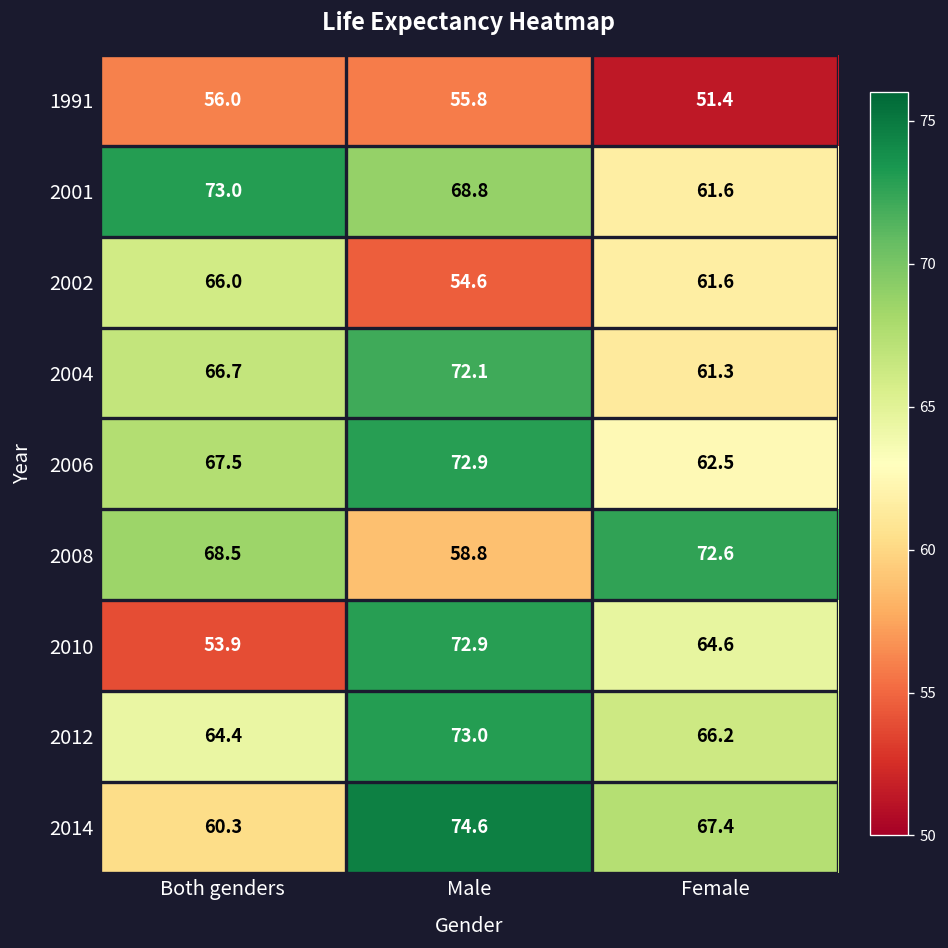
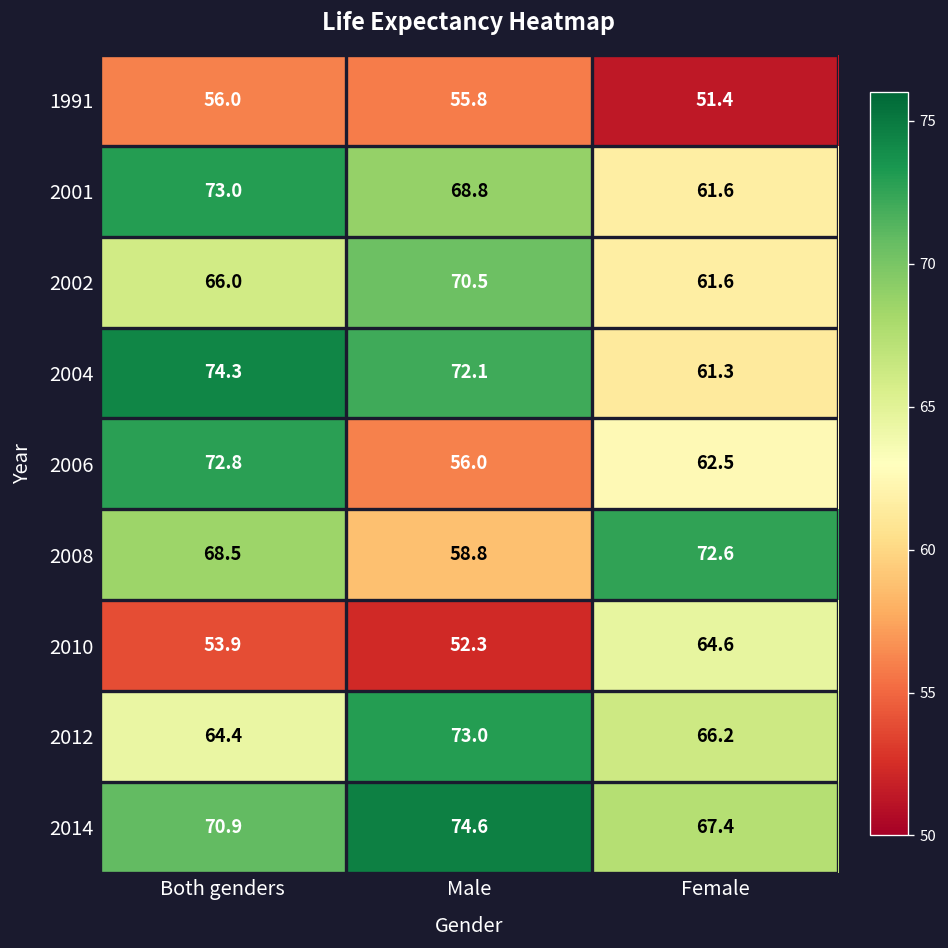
  {
    "1991": {
      "Both genders": 56.0,
      "Male": 55.8,
      "Female": 51.4
    },
    "2001": {
      "Both genders": 73.0,
      "Male": 68.8,
      "Female": 61.6
    },
    "2002": {
      "Both genders": 66.0,
-     "Male": 54.6,
+     "Male": 70.5,
      "Female": 61.6
    },
    "2004": {
-     "Both genders": 66.7,
+     "Both genders": 74.3,
      "Male": 72.1,
      "Female": 61.3
    },
    "2006": {
-     "Both genders": 67.5,
-     "Male": 72.9,
+     "Both genders": 72.8,
+     "Male": 56.0,
      "Female": 62.5
    },
    "2008": {
      "Both genders": 68.5,
      "Male": 58.8,
      "Female": 72.6
    },
    "2010": {
      "Both genders": 53.9,
-     "Male": 72.9,
+     "Male": 52.3,
      "Female": 64.6
    },
    "2012": {
      "Both genders": 64.4,
      "Male": 73.0,
      "Female": 66.2
    },
    "2014": {
-     "Both genders": 60.3,
+     "Both genders": 70.9,
      "Male": 74.6,
      "Female": 67.4
    }
  }
